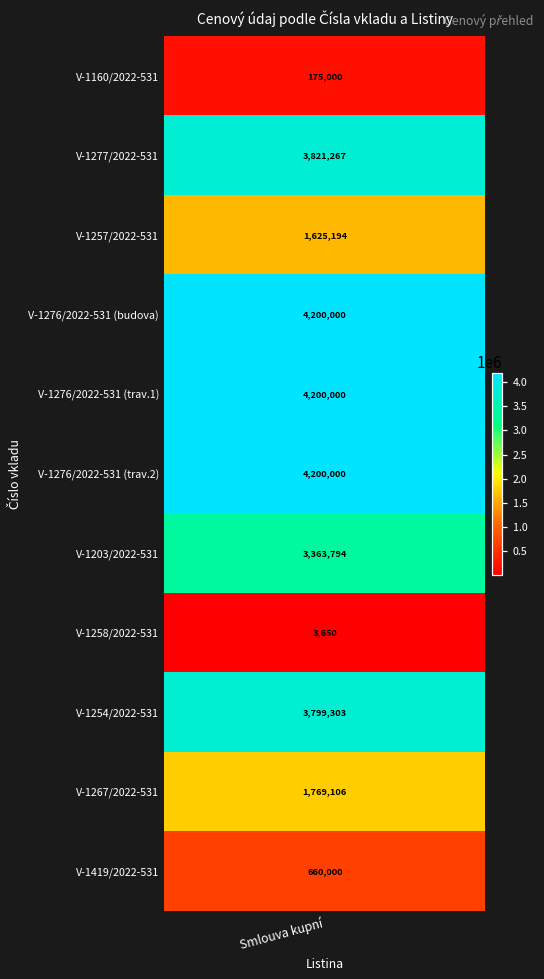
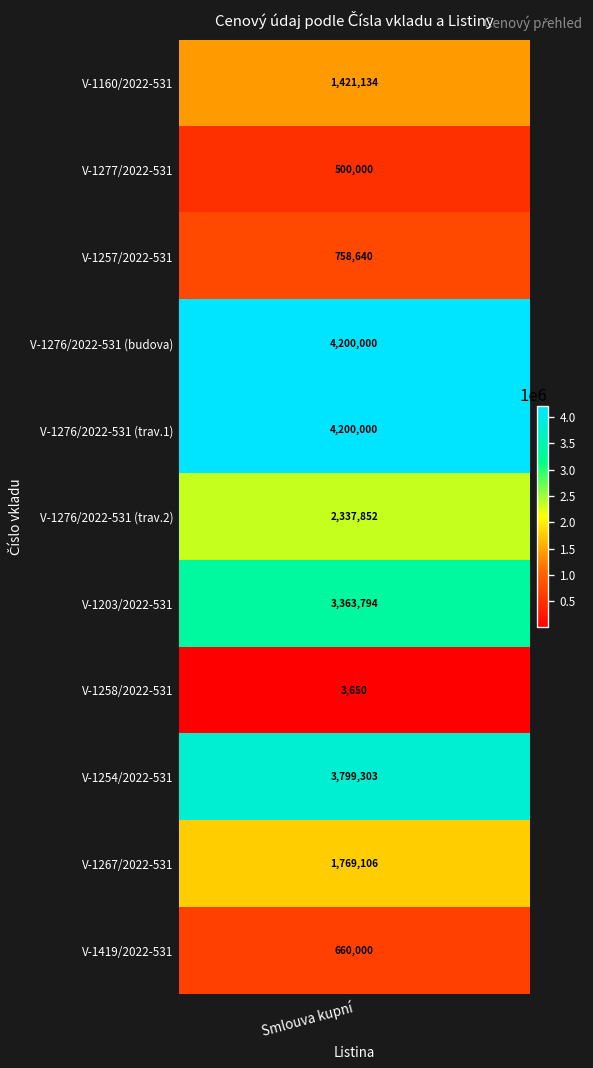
  {
    "V-1160/2022-531": {
-     "Smlouva kupní": "175,000"
+     "Smlouva kupní": "1,421,134"
    },
    "V-1277/2022-531": {
-     "Smlouva kupní": "3,821,267"
+     "Smlouva kupní": "500,000"
    },
    "V-1257/2022-531": {
-     "Smlouva kupní": "1,625,194"
+     "Smlouva kupní": "758,640"
    },
    "V-1276/2022-531 (budova)": {
      "Smlouva kupní": "4,200,000"
    },
    "V-1276/2022-531 (trav.1)": {
      "Smlouva kupní": "4,200,000"
    },
    "V-1276/2022-531 (trav.2)": {
-     "Smlouva kupní": "4,200,000"
+     "Smlouva kupní": "2,337,852"
    },
    "V-1203/2022-531": {
      "Smlouva kupní": "3,363,794"
    },
    "V-1258/2022-531": {
      "Smlouva kupní": "3,650"
    },
    "V-1254/2022-531": {
      "Smlouva kupní": "3,799,303"
    },
    "V-1267/2022-531": {
      "Smlouva kupní": "1,769,106"
    },
    "V-1419/2022-531": {
      "Smlouva kupní": "660,000"
    }
  }
